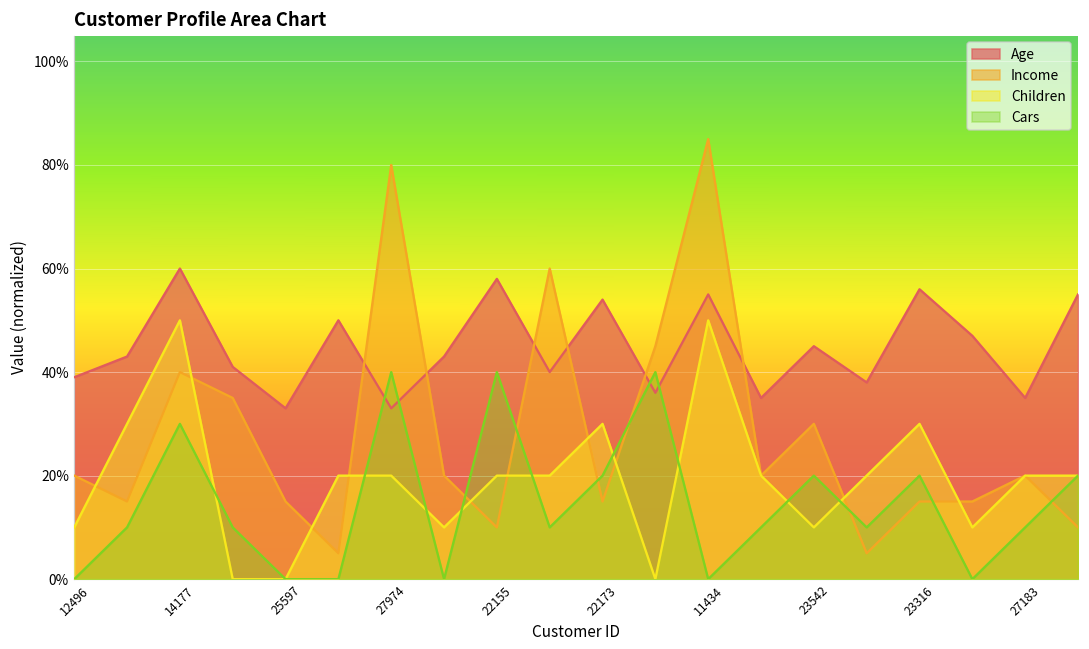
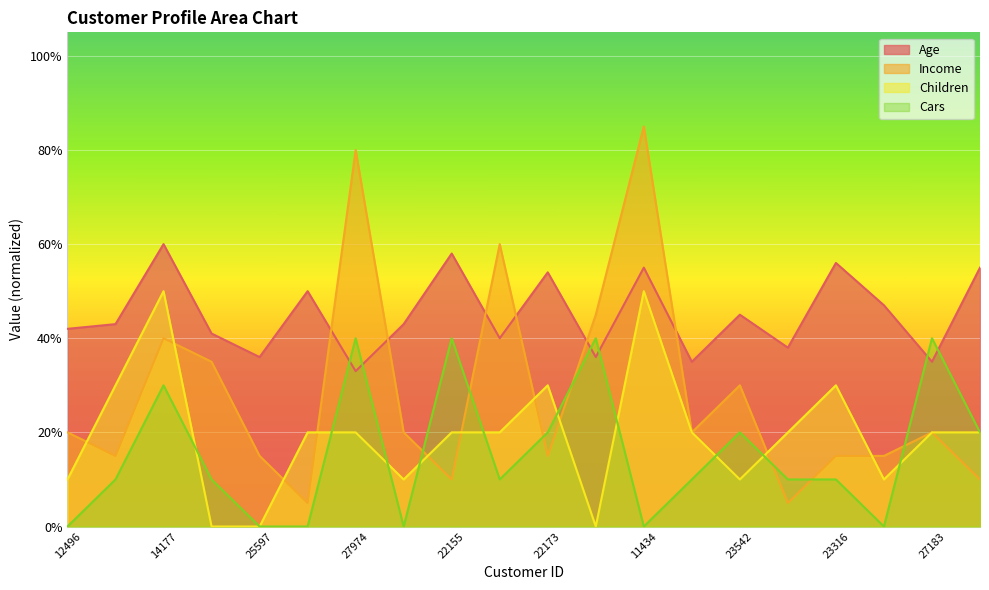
  {
    "Age": {
-     "12496": "39%",
+     "12496": "42%",
      "14177": "60%",
-     "25597": "33%",
+     "25597": "36%",
      "27974": "33%",
      "22155": "58%",
      "22173": "54%",
      "11434": "55%",
      "23542": "45%",
      "23316": "56%",
      "27183": "35%"
    },
    "Cars": {
      "12496": "0%",
      "14177": "30%",
      "27974": "40%",
      "22155": "40%",
      "22173": "20%",
      "11434": "0%",
      "23542": "20%",
-     "23316": "20%",
-     "27183": "10%"
+     "23316": "10%",
+     "27183": "40%"
    }
  }
